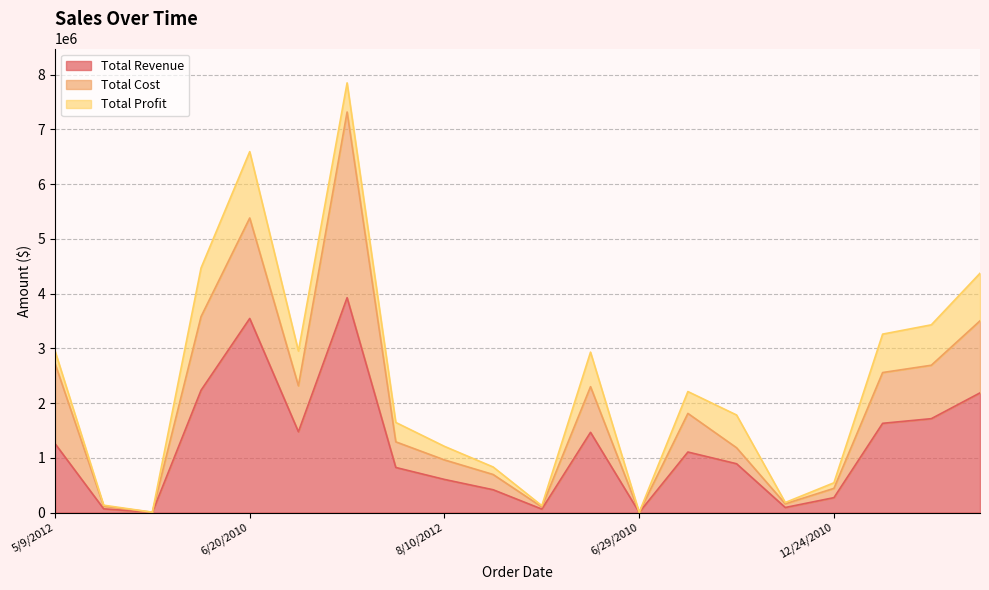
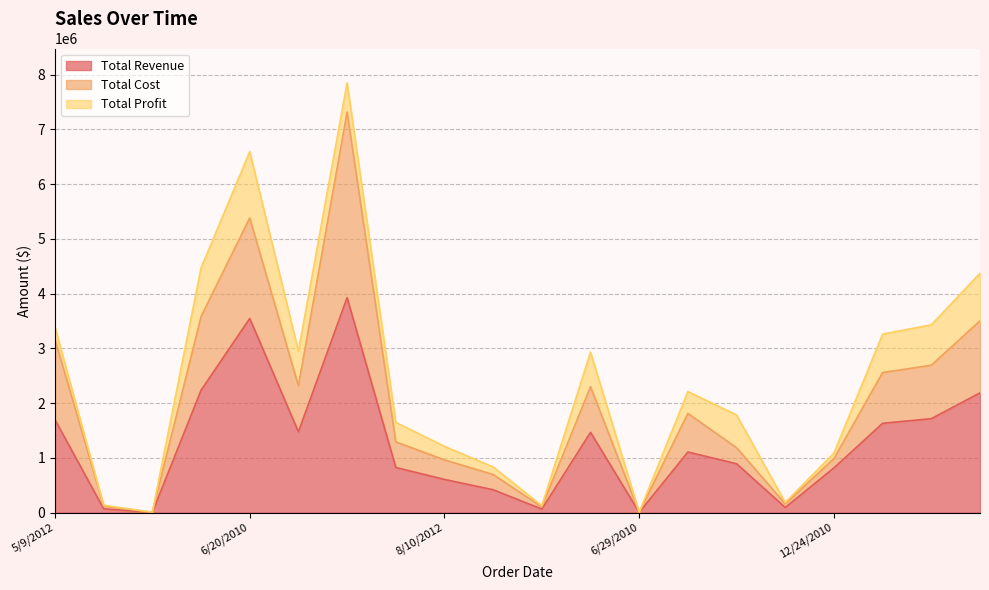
  {
    "Total Revenue": {
-     "5/9/2012": 1300000,
+     "5/9/2012": 1700000,
      "6/20/2010": 3500000,
      "8/10/2012": 600000,
-     "12/24/2010": 300000
+     "12/24/2010": 800000
    }
  }
